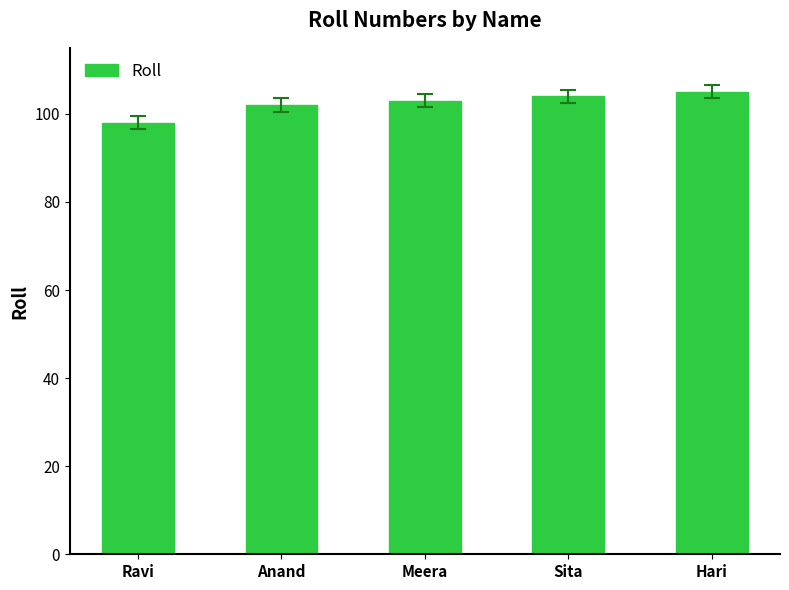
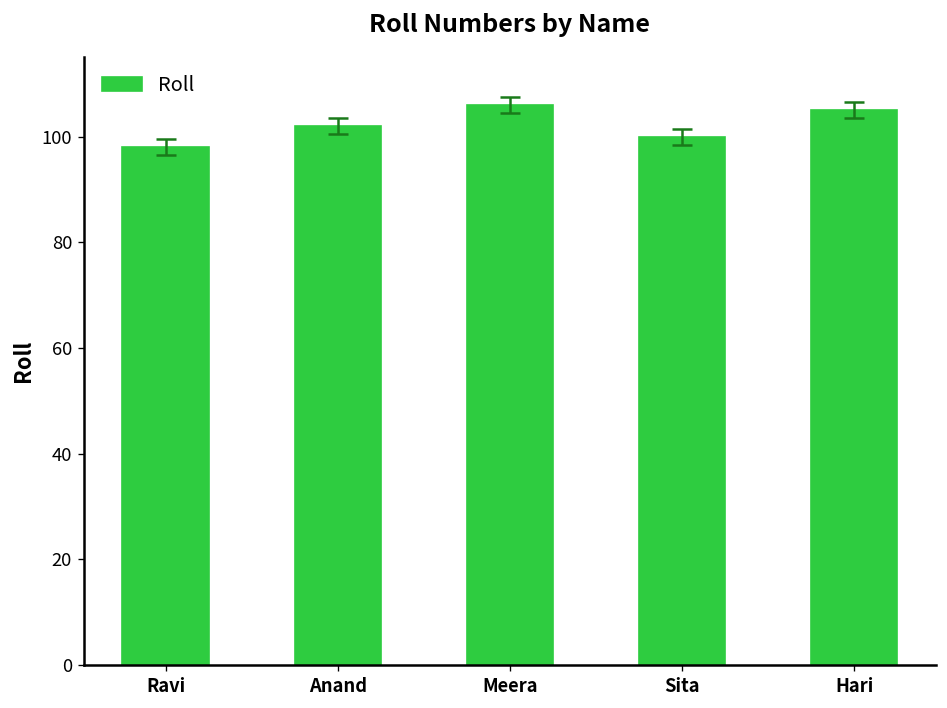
  {
    "Roll": {
      "Ravi": 98,
      "Anand": 102,
-     "Meera": 103,
-     "Sita": 104,
+     "Meera": 106,
+     "Sita": 100,
      "Hari": 105
    }
  }
